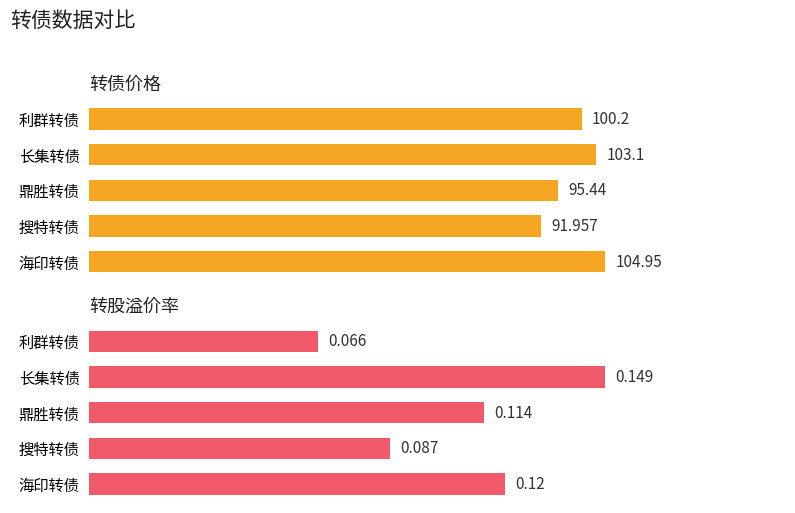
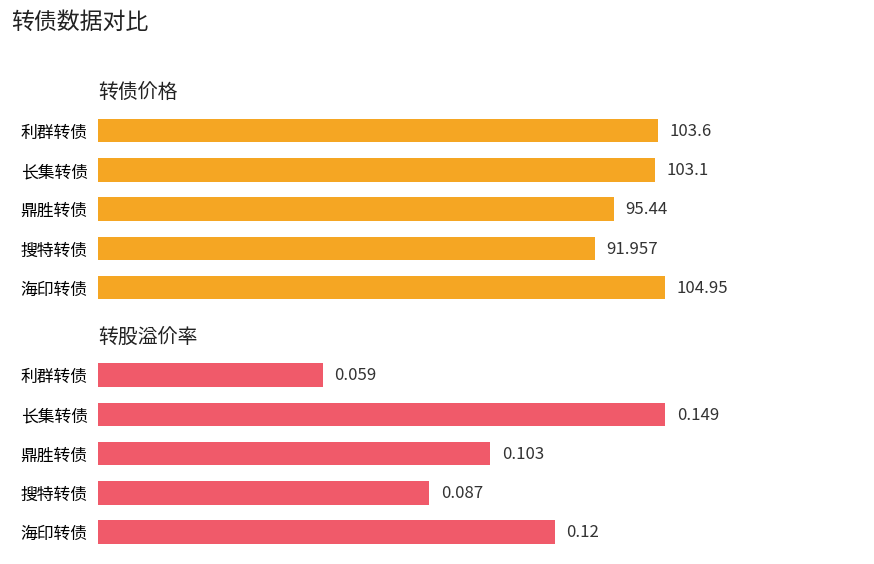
  {
    "转债价格": {
-     "利群转债": 100.2,
+     "利群转债": 103.6,
      "长集转债": 103.1,
      "鼎胜转债": 95.44,
      "搜特转债": 91.957,
      "海印转债": 104.95
    },
    "转股溢价率": {
-     "利群转债": 0.066,
+     "利群转债": 0.059,
      "长集转债": 0.149,
-     "鼎胜转债": 0.114,
+     "鼎胜转债": 0.103,
      "搜特转债": 0.087,
      "海印转债": 0.12
    }
  }
